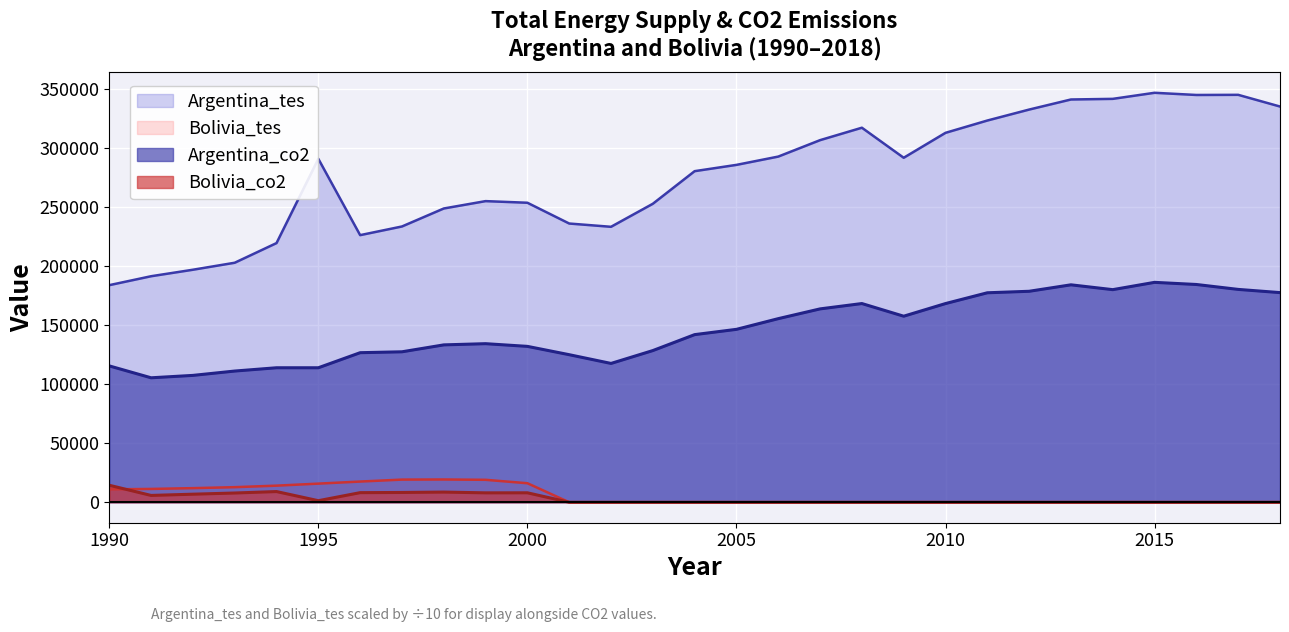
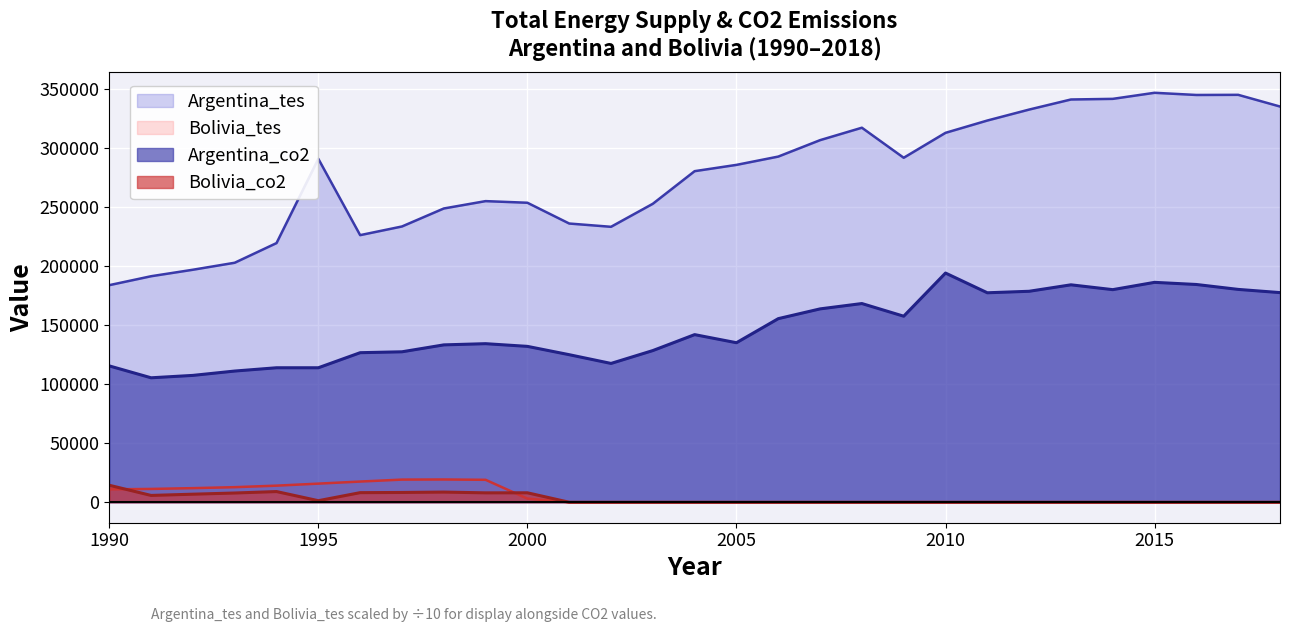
  {
    "Argentina_tes": {
      "1990": 184000,
      "1995": 291000,
      "2000": 253000,
      "2005": 285000,
      "2010": 313000,
      "2015": 346000
    },
    "Bolivia_tes": {
      "1990": 11000,
      "1995": 16000,
-     "2000": 16000
+     "2000": 3000
    },
    "Argentina_co2": {
      "1990": 115000,
      "1995": 114000,
      "2000": 132000,
-     "2005": 146000,
-     "2010": 168000,
+     "2005": 135000,
+     "2010": 194000,
      "2015": 186000
    },
    "Bolivia_co2": {
      "1990": 14000,
      "1995": 1000,
      "2000": 8000
    }
  }
